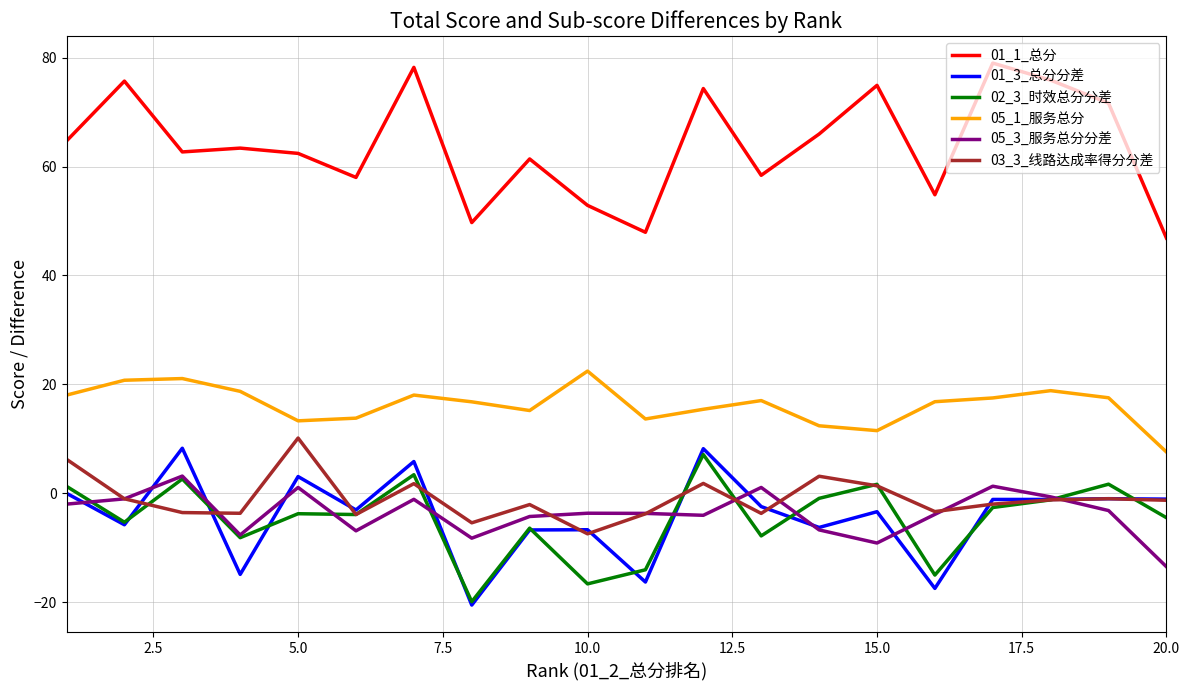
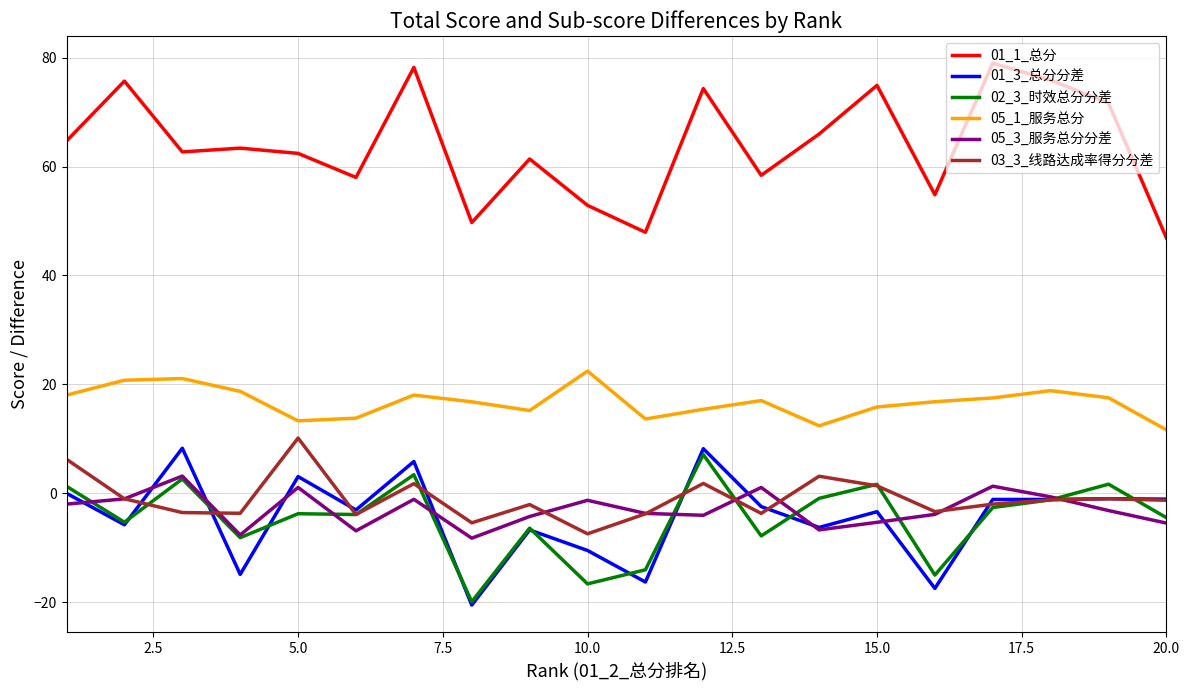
  {
    "01_1_总分": {
      "5.0": 62,
      "10.0": 53,
      "15.0": 75,
      "20.0": 47
    },
    "01_3_总分分差": {
      "5.0": 3,
-     "10.0": -7,
+     "10.0": -10,
      "15.0": -3
    },
    "02_3_时效总分分差": {
      "5.0": -4,
      "10.0": -17,
      "20.0": -4
    },
    "05_1_服务总分": {
      "5.0": 13,
      "10.0": 22,
-     "15.0": 12,
-     "20.0": 8
+     "15.0": 16,
+     "20.0": 12
    },
    "05_3_服务总分分差": {
      "5.0": 1,
-     "10.0": -4,
-     "15.0": -9,
-     "20.0": -13
+     "10.0": -1,
+     "15.0": -5,
+     "20.0": -5
    },
    "03_3_线路达成率得分分差": {
      "5.0": 10,
      "10.0": -7
    }
  }
